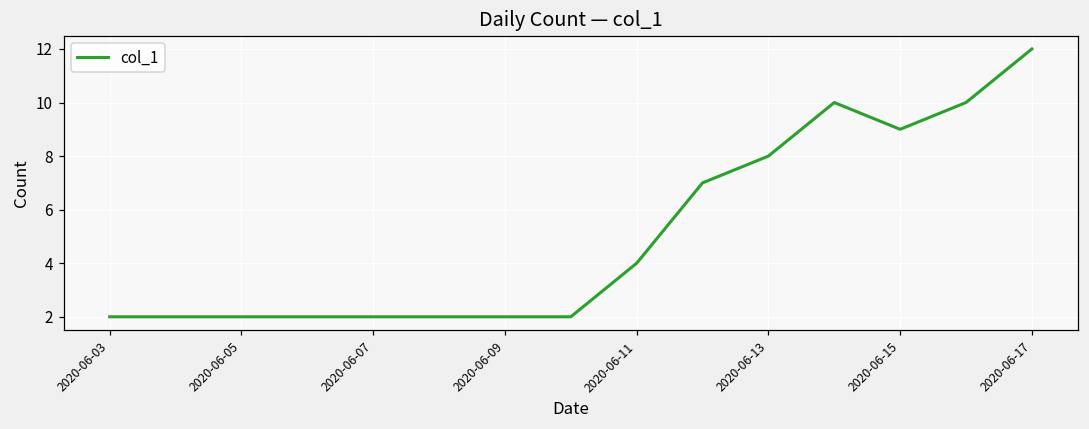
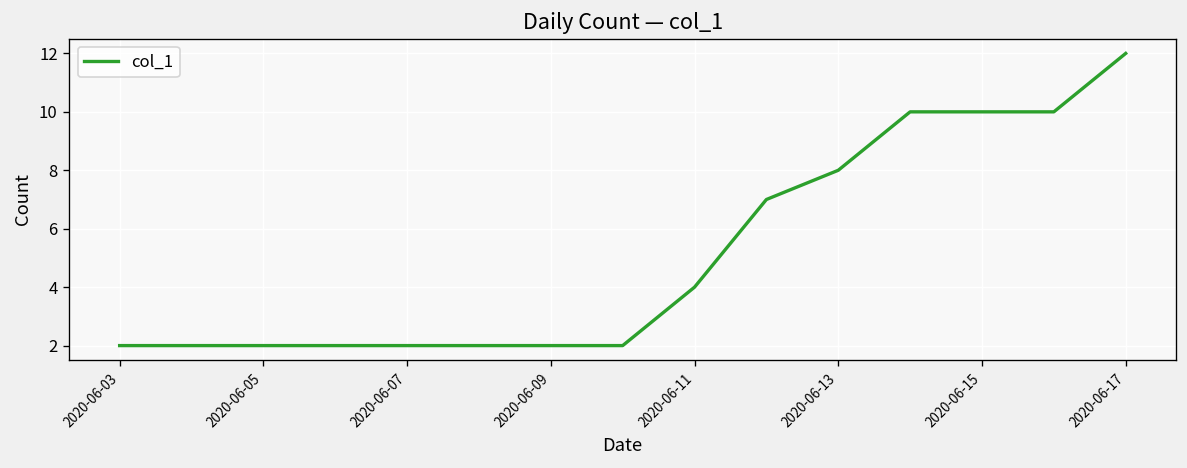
  {
    "2020-06-03": 2,
    "2020-06-05": 2,
    "2020-06-07": 2,
    "2020-06-09": 2,
    "2020-06-11": 4,
    "2020-06-13": 8,
-   "2020-06-15": 9,
+   "2020-06-15": 10,
    "2020-06-17": 12
  }
